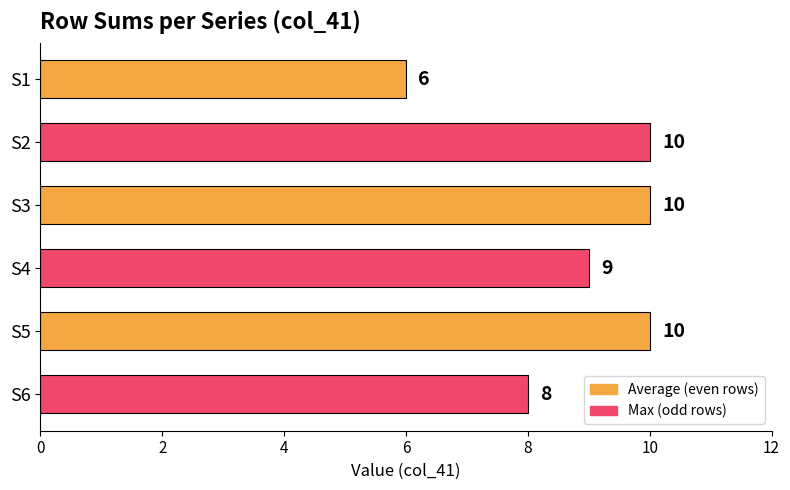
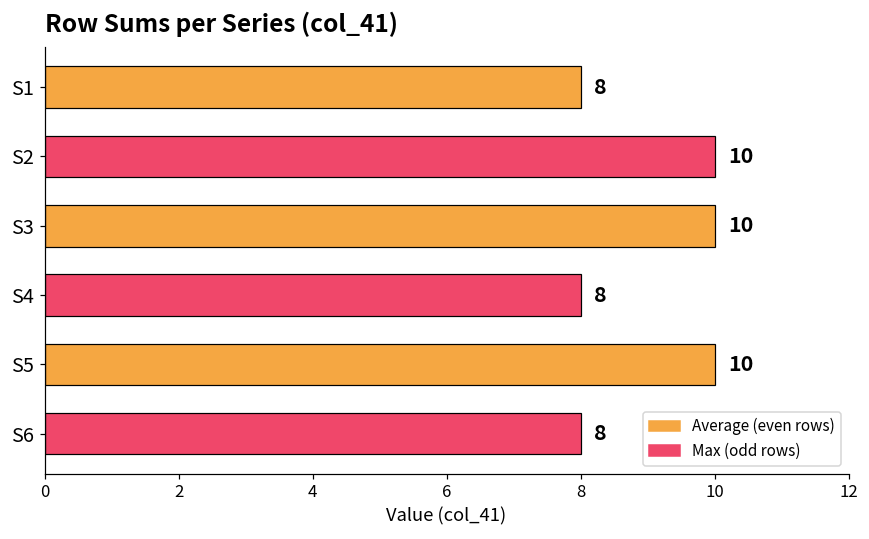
  {
-   "S1": 6,
+   "S1": 8,
    "S2": 10,
    "S3": 10,
-   "S4": 9,
+   "S4": 8,
    "S5": 10,
    "S6": 8
  }
